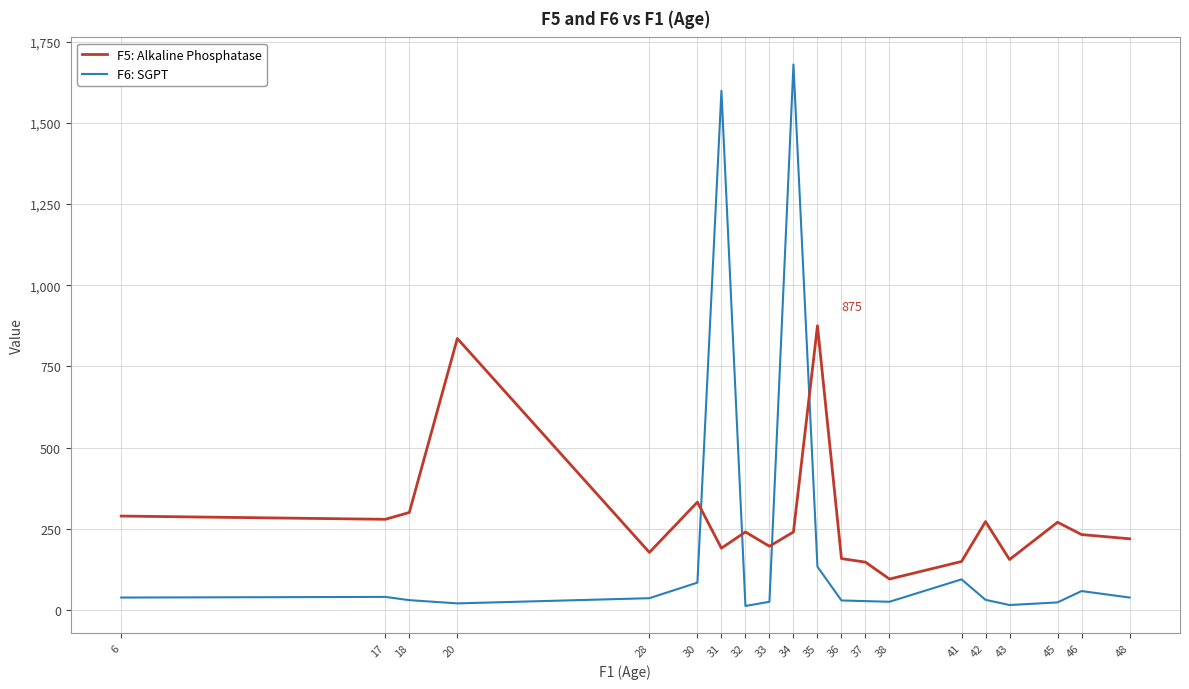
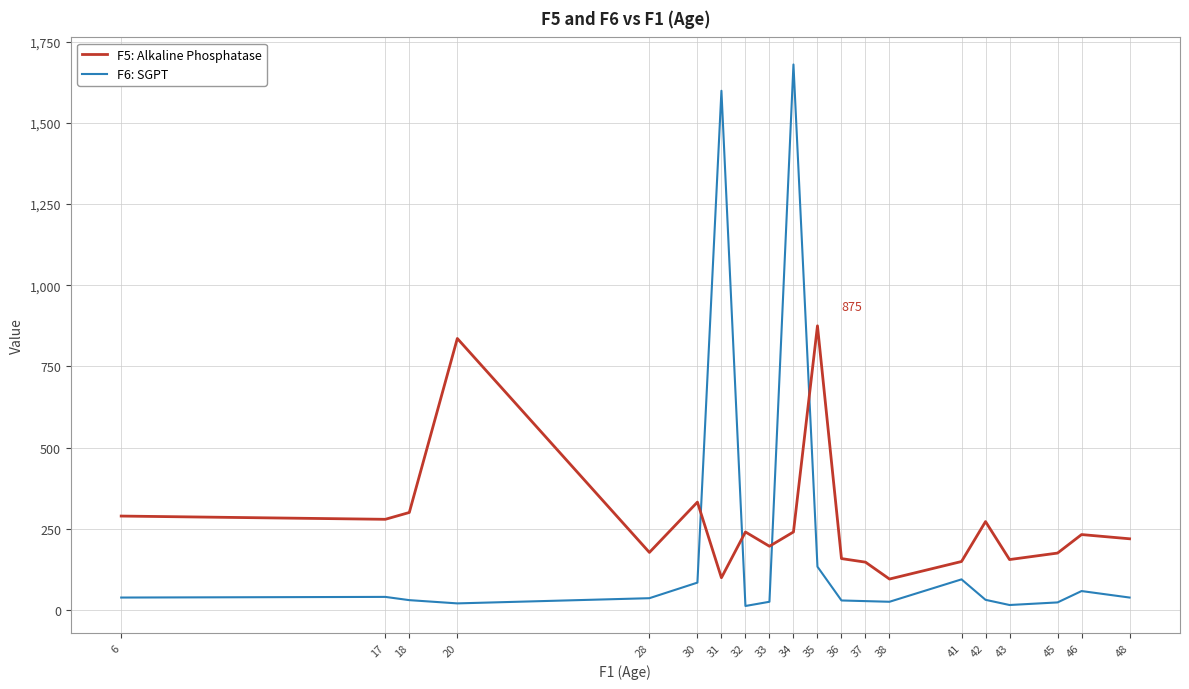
  {
    "F5: Alkaline Phosphatase": {
      "6": "290",
      "17": "280",
      "18": "300",
      "20": "840",
      "28": "180",
      "30": "330",
-     "31": "190",
+     "31": "100",
      "32": "240",
      "33": "200",
      "34": "240",
      "36": "160",
      "37": "150",
      "38": "100",
      "41": "150",
      "42": "270",
      "43": "160",
-     "45": "270",
+     "45": "180",
      "46": "230",
      "48": "220"
    },
    "F6: SGPT": {
      "6": "40",
      "17": "40",
      "18": "30",
      "20": "20",
      "28": "40",
      "30": "80",
      "31": "1,600",
      "32": "10",
      "33": "30",
      "34": "1,680",
      "35": "130",
      "36": "30",
      "37": "30",
      "38": "30",
      "41": "90",
      "42": "30",
      "43": "20",
      "45": "20",
      "46": "60",
      "48": "40"
    }
  }
